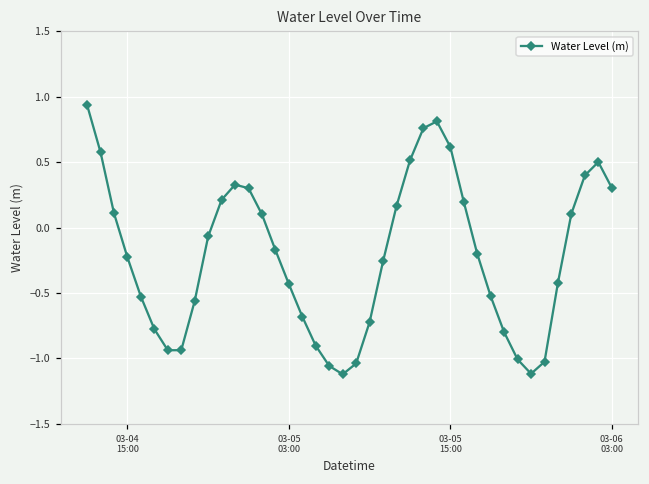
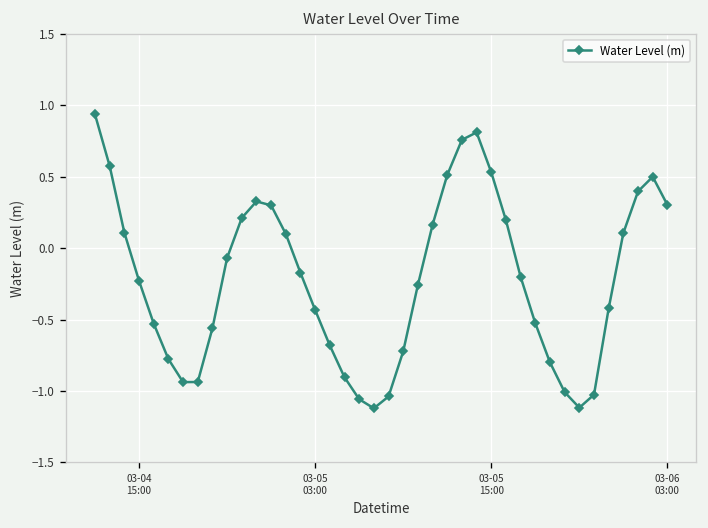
  {
    "03-04 15:00": -0.23,
    "03-05 03:00": -0.43,
-   "03-05 15:00": 0.62,
+   "03-05 15:00": 0.53,
    "03-06 03:00": 0.30
  }
